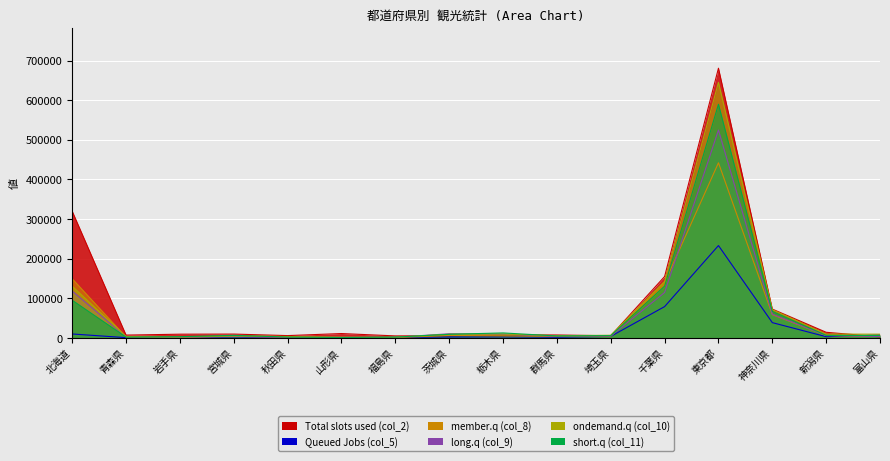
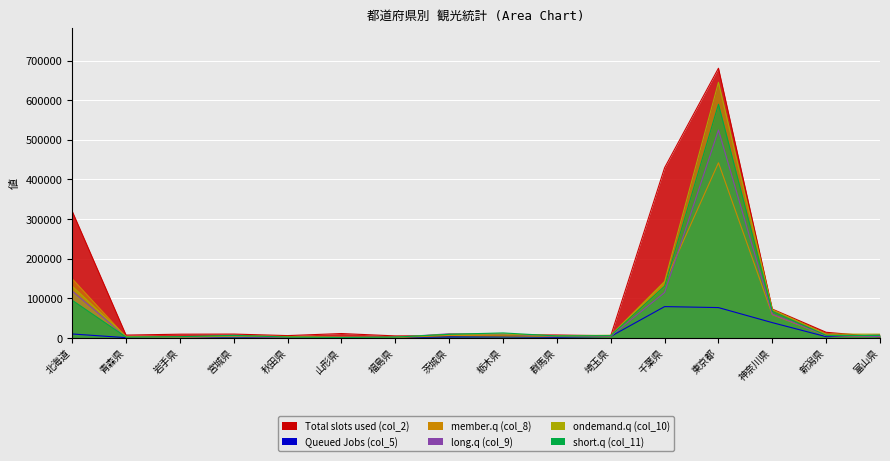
  {
    "Total slots used (col_2)": {
      "北海道": 320000,
      "山形県": 10000,
-     "千葉県": 160000,
+     "千葉県": 430000,
      "東京都": 680000
    },
    "Queued Jobs (col_5)": {
      "北海道": 10000,
      "千葉県": 80000,
-     "東京都": 230000,
+     "東京都": 80000,
      "神奈川県": 40000
    },
    "long.q (col_9)": {
      "北海道": 120000,
      "千葉県": 110000,
      "東京都": 520000
    },
    "short.q (col_11)": {
      "北海道": 100000,
      "千葉県": 130000,
      "東京都": 590000
    }
  }
